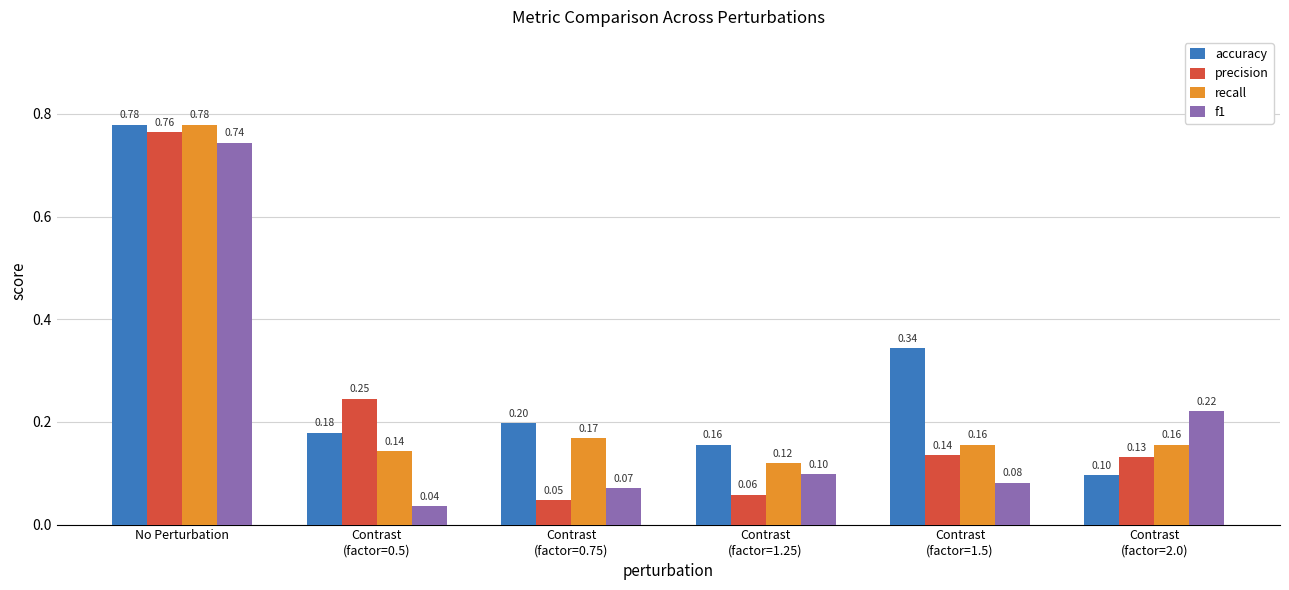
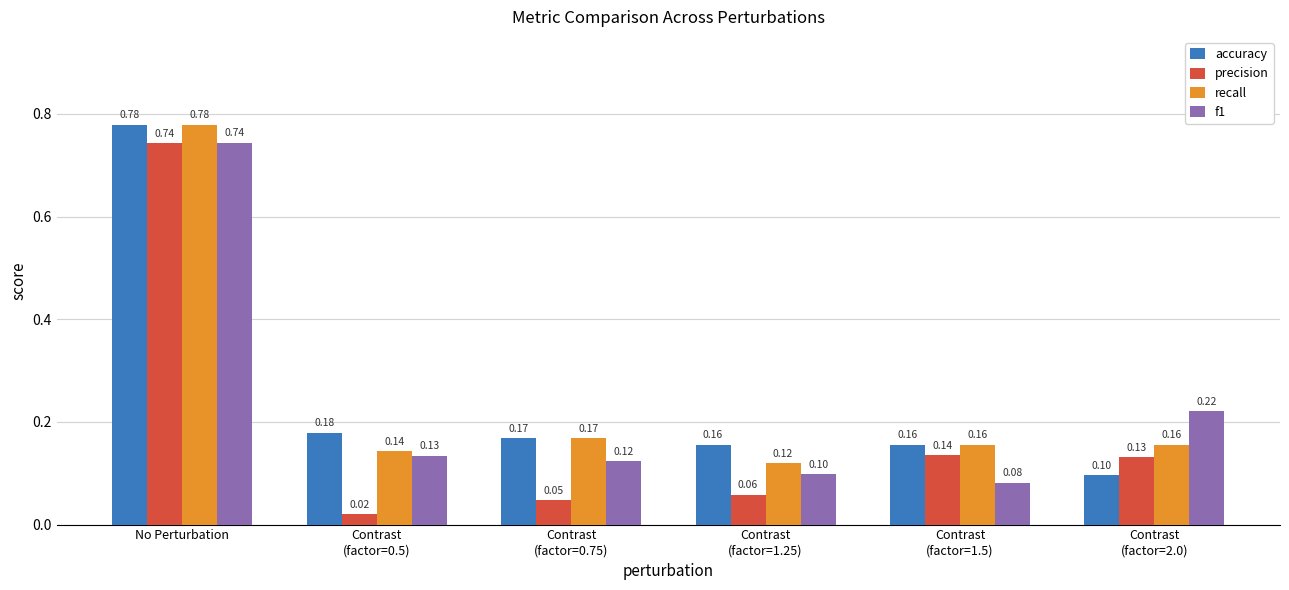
  {
    "accuracy": {
      "No Perturbation": 0.78,
      "Contrast (factor=0.5)": 0.18,
-     "Contrast (factor=0.75)": 0.20,
+     "Contrast (factor=0.75)": 0.17,
      "Contrast (factor=1.25)": 0.16,
-     "Contrast (factor=1.5)": 0.34,
+     "Contrast (factor=1.5)": 0.16,
      "Contrast (factor=2.0)": 0.10
    },
    "precision": {
-     "No Perturbation": 0.76,
-     "Contrast (factor=0.5)": 0.25,
+     "No Perturbation": 0.74,
+     "Contrast (factor=0.5)": 0.02,
      "Contrast (factor=0.75)": 0.05,
      "Contrast (factor=1.25)": 0.06,
      "Contrast (factor=1.5)": 0.14,
      "Contrast (factor=2.0)": 0.13
    },
    "recall": {
      "No Perturbation": 0.78,
      "Contrast (factor=0.5)": 0.14,
      "Contrast (factor=0.75)": 0.17,
      "Contrast (factor=1.25)": 0.12,
      "Contrast (factor=1.5)": 0.16,
      "Contrast (factor=2.0)": 0.16
    },
    "f1": {
      "No Perturbation": 0.74,
-     "Contrast (factor=0.5)": 0.04,
-     "Contrast (factor=0.75)": 0.07,
+     "Contrast (factor=0.5)": 0.13,
+     "Contrast (factor=0.75)": 0.12,
      "Contrast (factor=1.25)": 0.10,
      "Contrast (factor=1.5)": 0.08,
      "Contrast (factor=2.0)": 0.22
    }
  }
